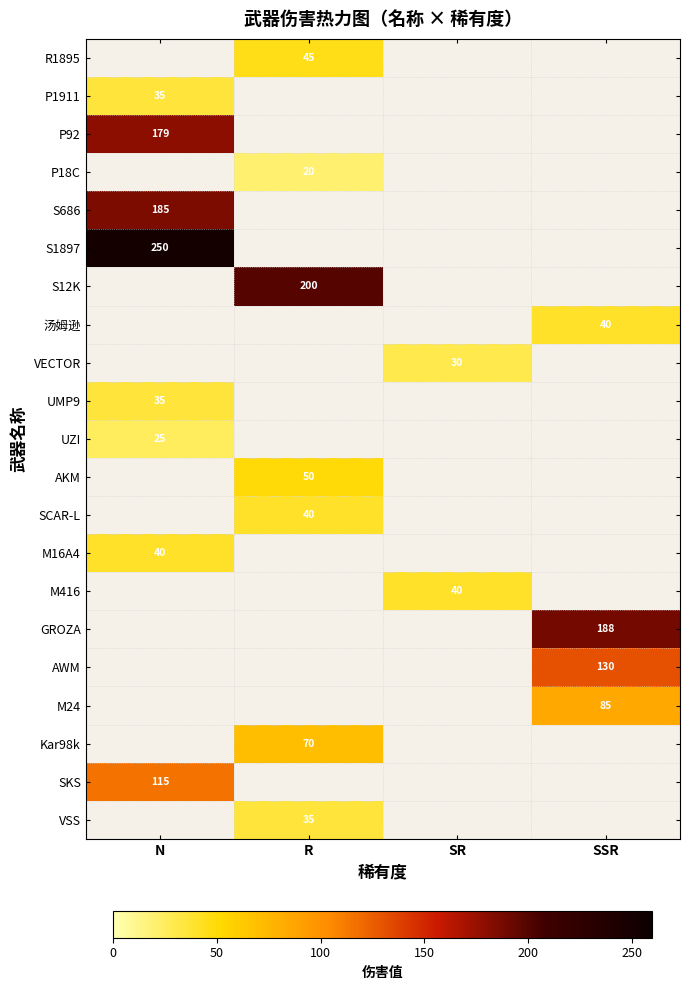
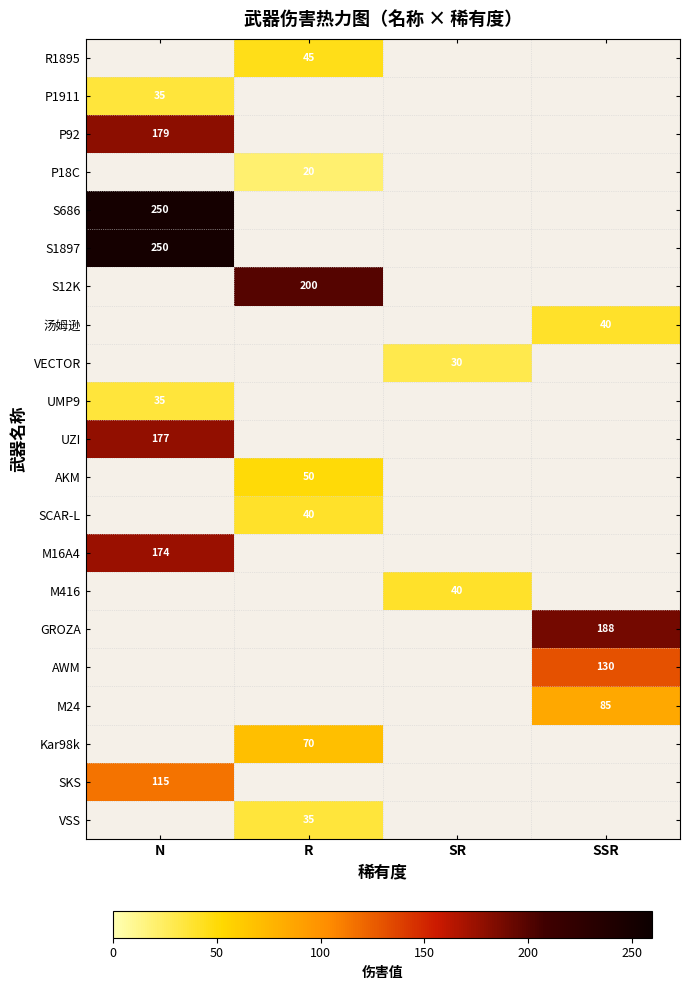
  {
    "R1895": {
      "R": 45
    },
    "P1911": {
      "N": 35
    },
    "P92": {
      "N": 179
    },
    "P18C": {
      "R": 20
    },
    "S686": {
-     "N": 185
+     "N": 250
    },
    "S1897": {
      "N": 250
    },
    "S12K": {
      "R": 200
    },
    "汤姆逊": {
      "SSR": 40
    },
    "VECTOR": {
      "SR": 30
    },
    "UMP9": {
      "N": 35
    },
    "UZI": {
-     "N": 25
+     "N": 177
    },
    "AKM": {
      "R": 50
    },
    "SCAR-L": {
      "R": 40
    },
    "M16A4": {
-     "N": 40
+     "N": 174
    },
    "M416": {
      "SR": 40
    },
    "GROZA": {
      "SSR": 188
    },
    "AWM": {
      "SSR": 130
    },
    "M24": {
      "SSR": 85
    },
    "Kar98k": {
      "R": 70
    },
    "SKS": {
      "N": 115
    },
    "VSS": {
      "R": 35
    }
  }
